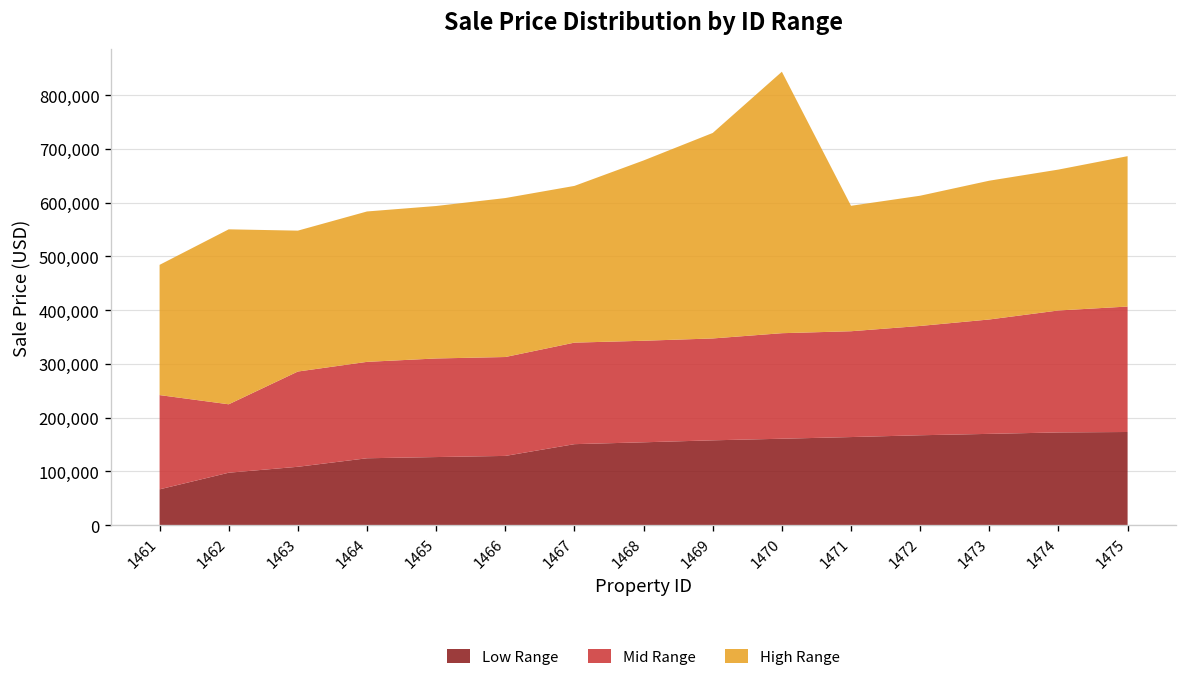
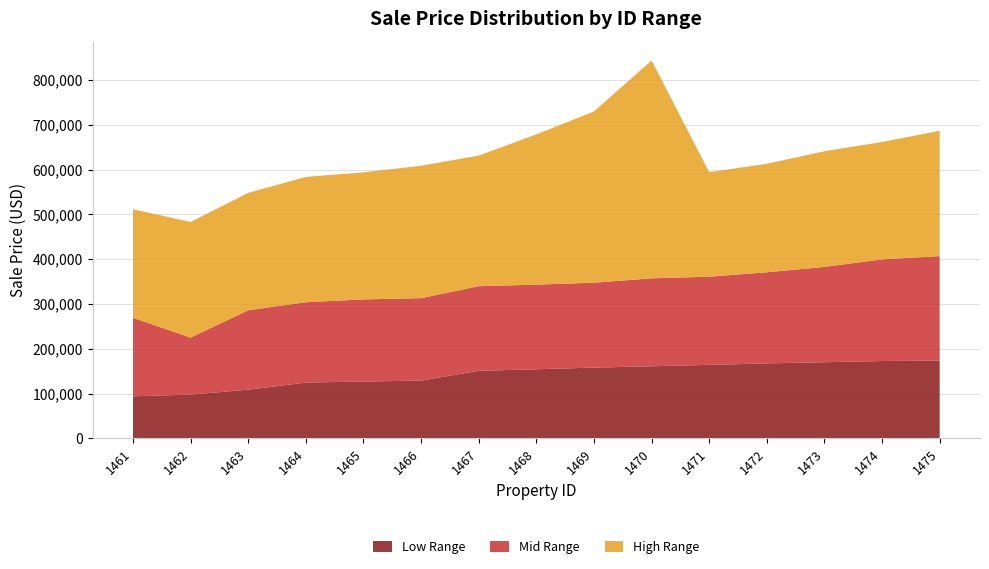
  {
    "Low Range": {
-     "1461": "70,000",
+     "1461": "90,000",
      "1462": "100,000",
      "1463": "110,000",
      "1464": "120,000",
      "1465": "130,000",
      "1466": "130,000",
      "1467": "150,000",
      "1468": "150,000",
      "1469": "160,000",
      "1470": "160,000",
      "1471": "160,000",
      "1472": "170,000",
      "1473": "170,000",
      "1474": "170,000",
      "1475": "170,000"
    },
    "Mid Range": {
      "1461": "180,000",
      "1462": "130,000",
      "1463": "180,000",
      "1464": "180,000",
      "1465": "180,000",
      "1466": "180,000",
      "1467": "190,000",
      "1468": "190,000",
      "1469": "190,000",
      "1470": "200,000",
      "1471": "200,000",
      "1472": "200,000",
      "1473": "210,000",
      "1474": "230,000",
      "1475": "230,000"
    },
    "High Range": {
      "1461": "240,000",
-     "1462": "330,000",
+     "1462": "260,000",
      "1463": "260,000",
      "1464": "280,000",
      "1465": "280,000",
      "1466": "300,000",
      "1467": "290,000",
      "1468": "340,000",
      "1469": "380,000",
      "1470": "490,000",
      "1471": "230,000",
      "1472": "240,000",
      "1473": "260,000",
      "1474": "260,000",
      "1475": "280,000"
    }
  }
